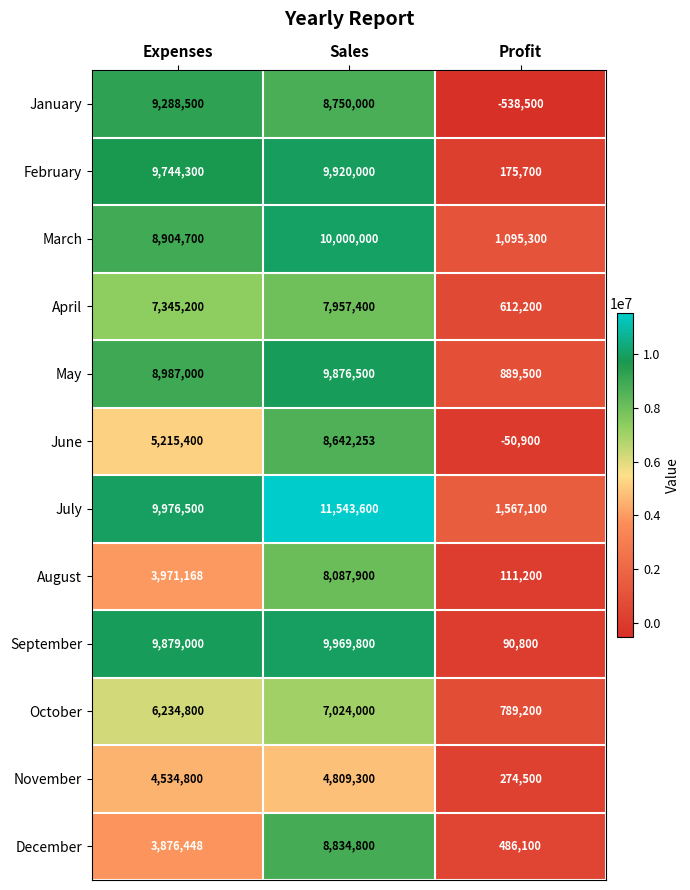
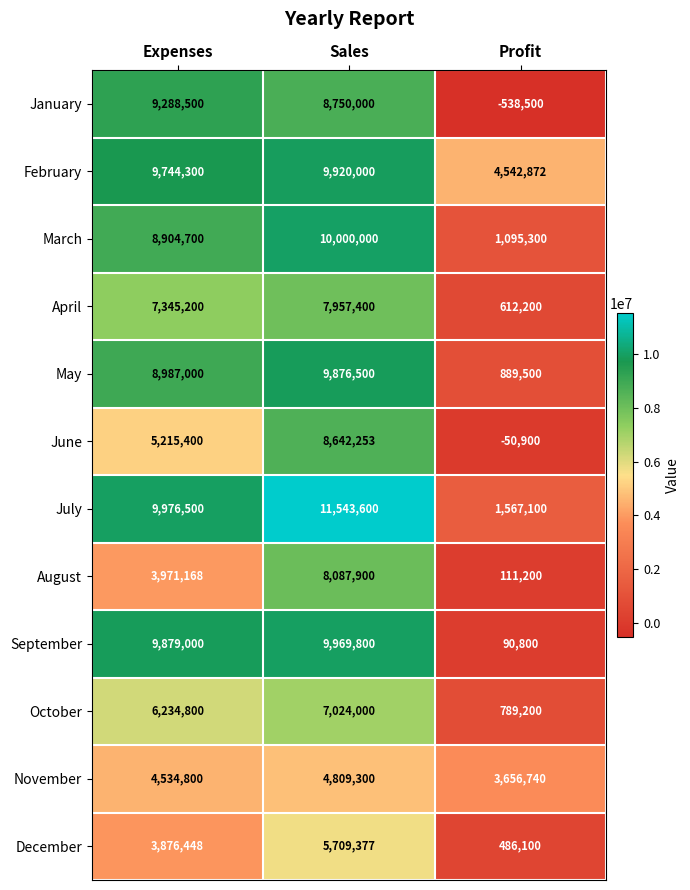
  {
    "January": {
      "Expenses": "9,288,500",
      "Sales": "8,750,000",
      "Profit": "-538,500"
    },
    "February": {
      "Expenses": "9,744,300",
      "Sales": "9,920,000",
-     "Profit": "175,700"
+     "Profit": "4,542,872"
    },
    "March": {
      "Expenses": "8,904,700",
      "Sales": "10,000,000",
      "Profit": "1,095,300"
    },
    "April": {
      "Expenses": "7,345,200",
      "Sales": "7,957,400",
      "Profit": "612,200"
    },
    "May": {
      "Expenses": "8,987,000",
      "Sales": "9,876,500",
      "Profit": "889,500"
    },
    "June": {
      "Expenses": "5,215,400",
      "Sales": "8,642,253",
      "Profit": "-50,900"
    },
    "July": {
      "Expenses": "9,976,500",
      "Sales": "11,543,600",
      "Profit": "1,567,100"
    },
    "August": {
      "Expenses": "3,971,168",
      "Sales": "8,087,900",
      "Profit": "111,200"
    },
    "September": {
      "Expenses": "9,879,000",
      "Sales": "9,969,800",
      "Profit": "90,800"
    },
    "October": {
      "Expenses": "6,234,800",
      "Sales": "7,024,000",
      "Profit": "789,200"
    },
    "November": {
      "Expenses": "4,534,800",
      "Sales": "4,809,300",
-     "Profit": "274,500"
+     "Profit": "3,656,740"
    },
    "December": {
      "Expenses": "3,876,448",
-     "Sales": "8,834,800",
+     "Sales": "5,709,377",
      "Profit": "486,100"
    }
  }
